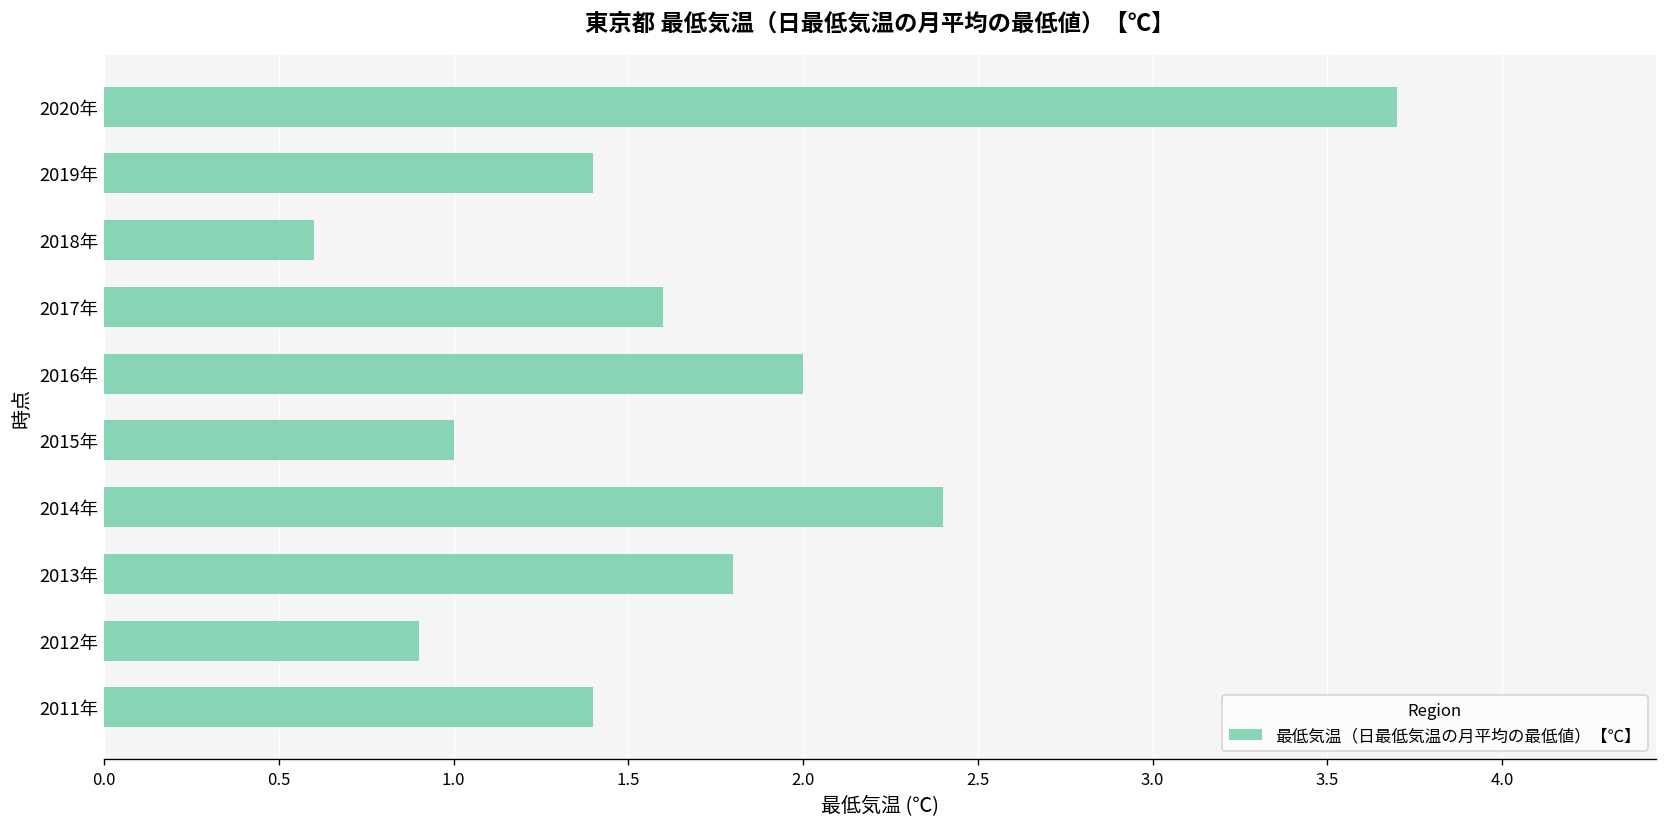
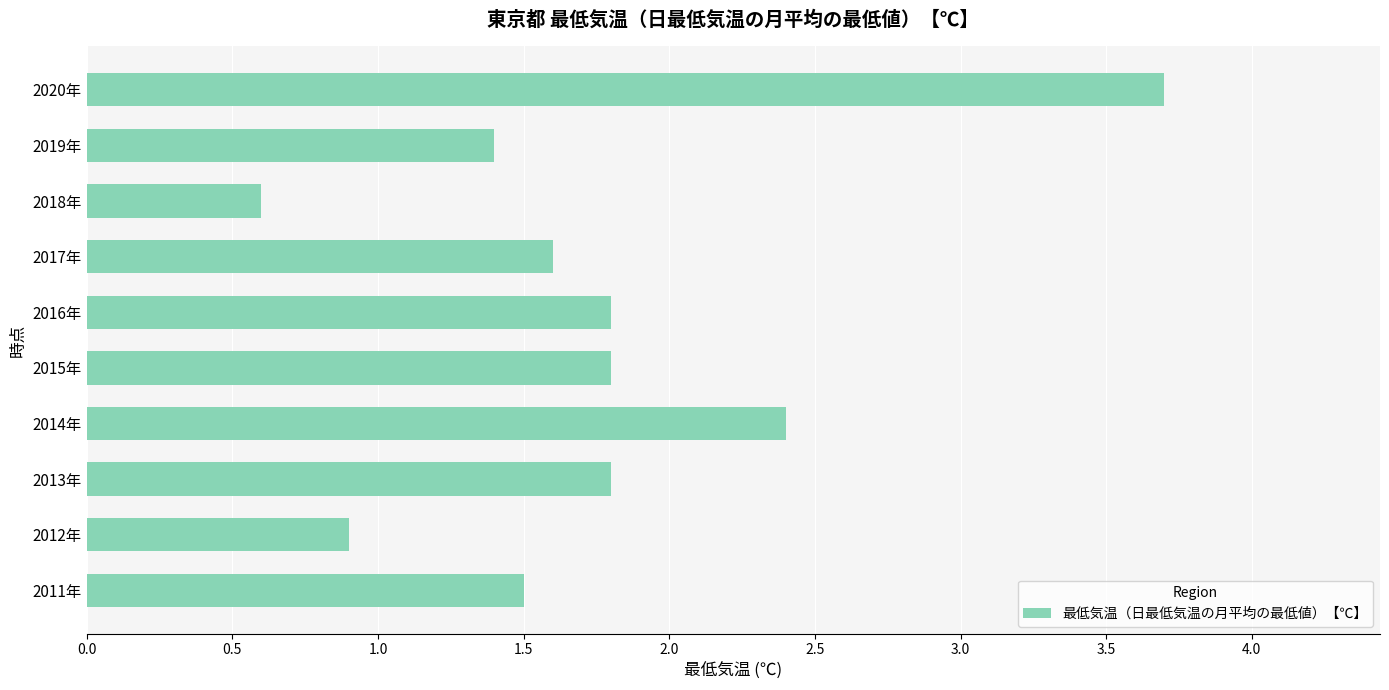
  {
    "2020年": 3.7,
    "2019年": 1.4,
    "2018年": 0.6,
    "2017年": 1.6,
-   "2016年": 2.0,
-   "2015年": 1.0,
+   "2016年": 1.8,
+   "2015年": 1.8,
    "2014年": 2.4,
    "2013年": 1.8,
    "2012年": 0.9,
-   "2011年": 1.4
+   "2011年": 1.5
  }
